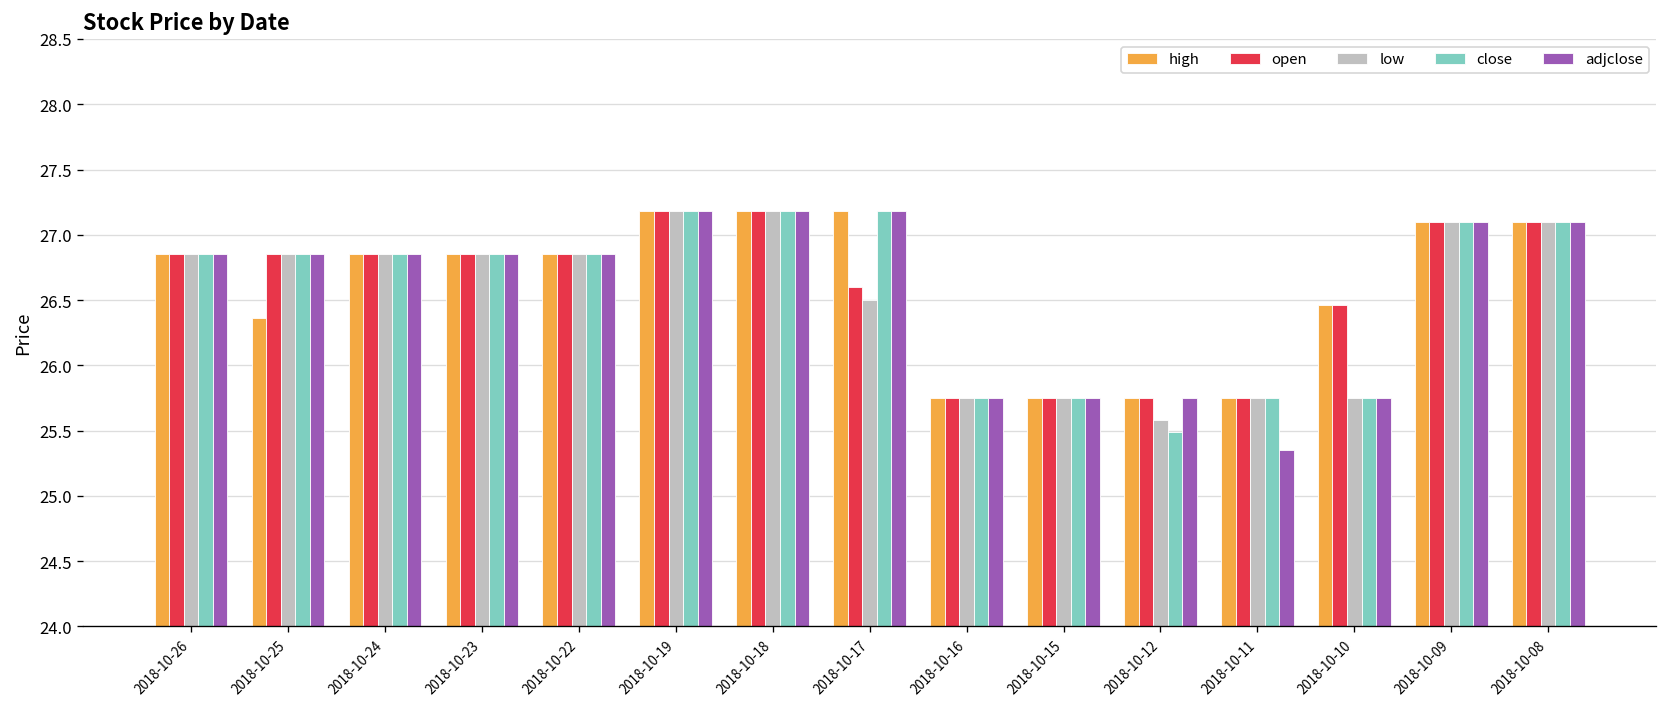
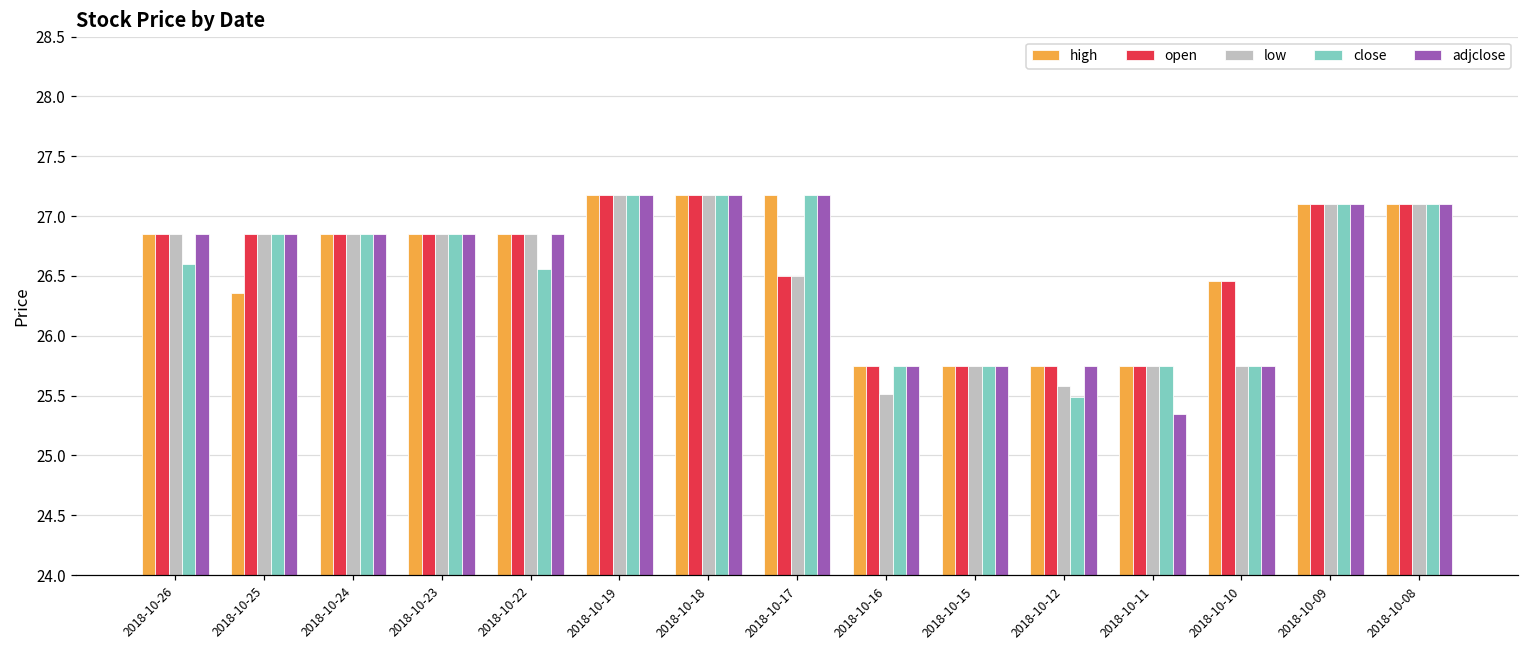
  {
    "high": {
      "2018-10-26": 26.85,
      "2018-10-25": 26.36,
      "2018-10-24": 26.85,
      "2018-10-23": 26.85,
      "2018-10-22": 26.85,
      "2018-10-19": 27.18,
      "2018-10-18": 27.18,
      "2018-10-17": 27.18,
      "2018-10-16": 25.75,
      "2018-10-15": 25.75,
      "2018-10-12": 25.75,
      "2018-10-11": 25.75,
      "2018-10-10": 26.46,
      "2018-10-09": 27.10,
      "2018-10-08": 27.10
    },
    "open": {
      "2018-10-26": 26.85,
      "2018-10-25": 26.85,
      "2018-10-24": 26.85,
      "2018-10-23": 26.85,
      "2018-10-22": 26.85,
      "2018-10-19": 27.2,
      "2018-10-18": 27.2,
-     "2018-10-17": 26.6,
+     "2018-10-17": 26.5,
      "2018-10-16": 25.75,
      "2018-10-15": 25.75,
      "2018-10-12": 25.75,
      "2018-10-11": 25.75,
      "2018-10-10": 26.46,
      "2018-10-09": 27.1,
      "2018-10-08": 27.1
    },
    "low": {
      "2018-10-26": 26.85,
      "2018-10-25": 26.85,
      "2018-10-24": 26.85,
      "2018-10-23": 26.85,
      "2018-10-22": 26.85,
      "2018-10-19": 27.18,
      "2018-10-18": 27.18,
      "2018-10-17": 26.50,
-     "2018-10-16": 25.75,
+     "2018-10-16": 25.51,
      "2018-10-15": 25.75,
      "2018-10-12": 25.58,
      "2018-10-11": 25.75,
      "2018-10-10": 25.75,
      "2018-10-09": 27.10,
      "2018-10-08": 27.10
    },
    "close": {
-     "2018-10-26": 26.85,
+     "2018-10-26": 26.60,
      "2018-10-25": 26.85,
      "2018-10-24": 26.85,
      "2018-10-23": 26.85,
-     "2018-10-22": 26.85,
+     "2018-10-22": 26.56,
      "2018-10-19": 27.18,
      "2018-10-18": 27.18,
      "2018-10-17": 27.18,
      "2018-10-16": 25.75,
      "2018-10-15": 25.75,
      "2018-10-12": 25.49,
      "2018-10-11": 25.75,
      "2018-10-10": 25.75,
      "2018-10-09": 27.10,
      "2018-10-08": 27.10
    },
    "adjclose": {
      "2018-10-26": 26.85,
      "2018-10-25": 26.85,
      "2018-10-24": 26.85,
      "2018-10-23": 26.85,
      "2018-10-22": 26.85,
      "2018-10-19": 27.18,
      "2018-10-18": 27.18,
      "2018-10-17": 27.18,
      "2018-10-16": 25.75,
      "2018-10-15": 25.75,
      "2018-10-12": 25.75,
      "2018-10-11": 25.35,
      "2018-10-10": 25.75,
      "2018-10-09": 27.10,
      "2018-10-08": 27.10
    }
  }
